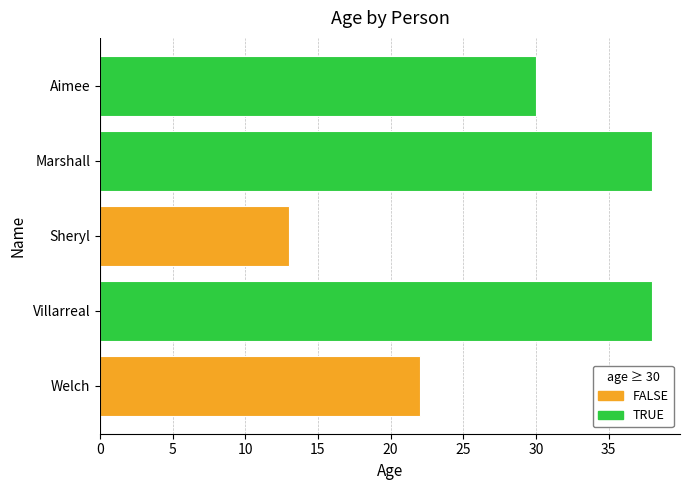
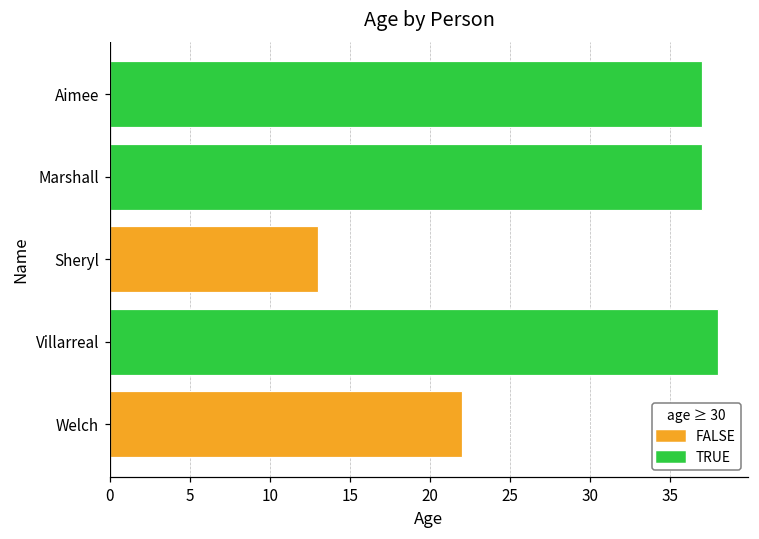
  {
-   "Aimee": 30,
-   "Marshall": 38,
+   "Aimee": 37,
+   "Marshall": 37,
    "Sheryl": 13,
    "Villarreal": 38,
    "Welch": 22
  }
